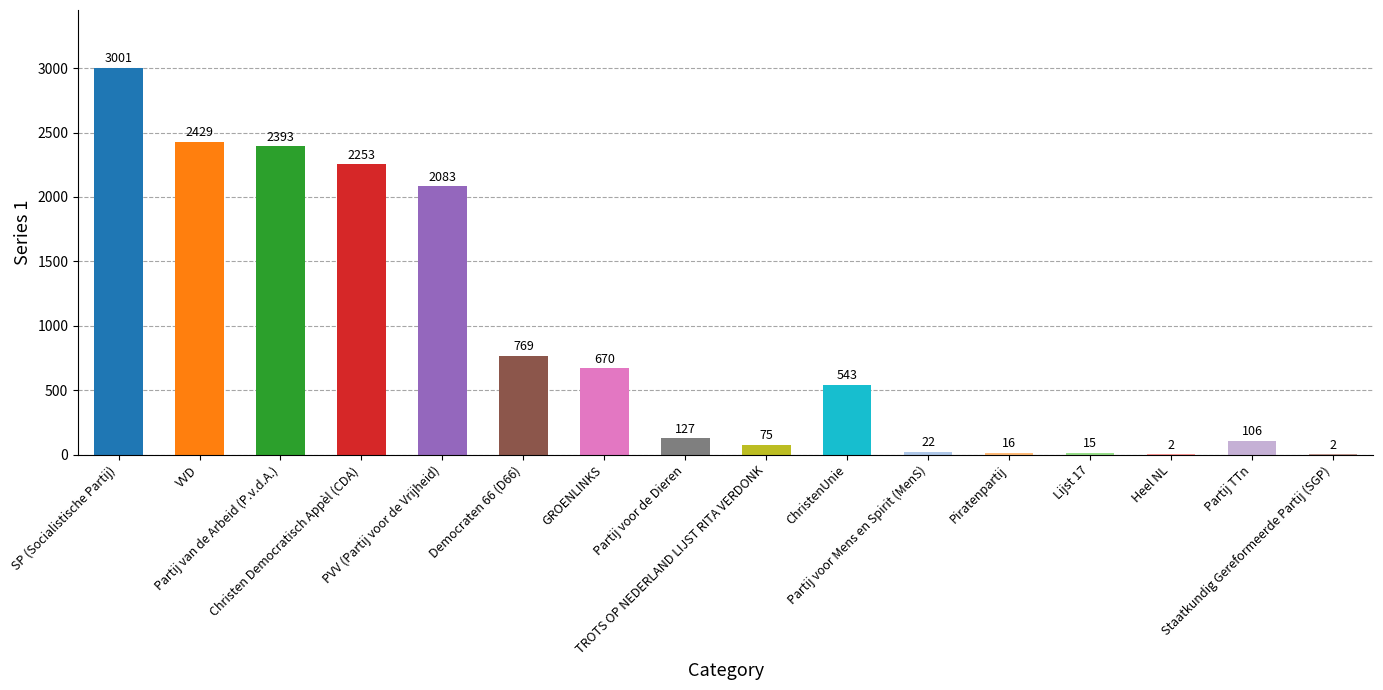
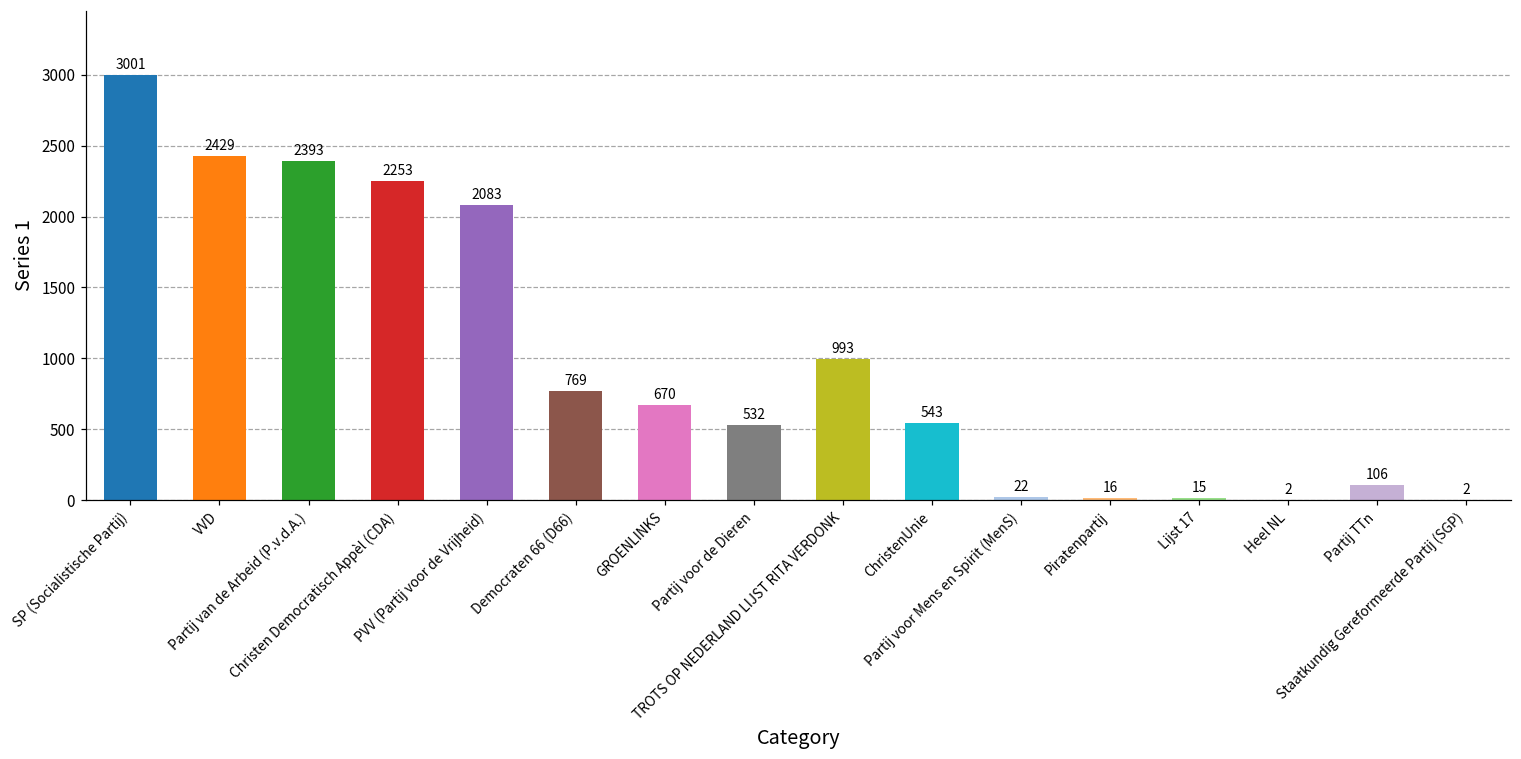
  {
    "SP (Socialistische Partij)": 3001,
    "VVD": 2429,
    "Partij van de Arbeid (P.v.d.A.)": 2393,
    "Christen Democratisch Appèl (CDA)": 2253,
    "PVV (Partij voor de Vrijheid)": 2083,
    "Democraten 66 (D66)": 769,
    "GROENLINKS": 670,
-   "Partij voor de Dieren": 127,
-   "TROTS OP NEDERLAND LIJST RITA VERDONK": 75,
+   "Partij voor de Dieren": 532,
+   "TROTS OP NEDERLAND LIJST RITA VERDONK": 993,
    "ChristenUnie": 543,
    "Partij voor Mens en Spirit (MenS)": 22,
    "Piratenpartij": 16,
    "Lijst 17": 15,
    "Heel NL": 2,
    "Partij TTn": 106,
    "Staatkundig Gereformeerde Partij (SGP)": 2
  }
